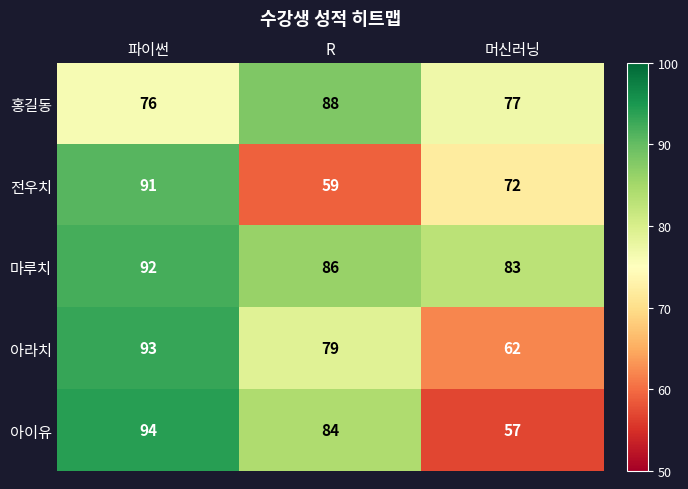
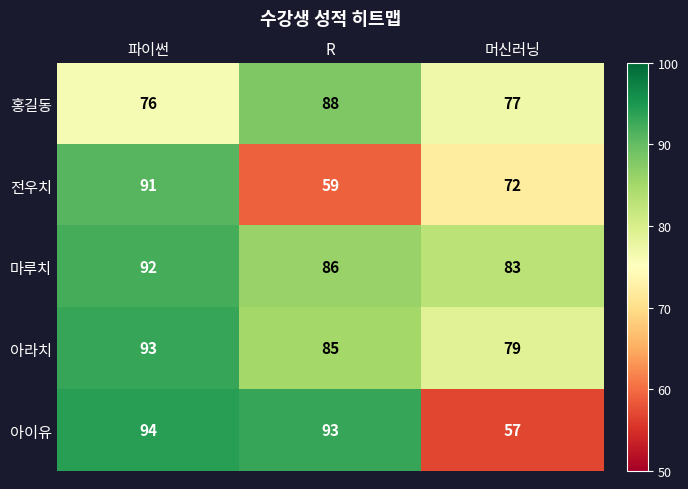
  {
    "홍길동": {
      "파이썬": 76,
      "R": 88,
      "머신러닝": 77
    },
    "전우치": {
      "파이썬": 91,
      "R": 59,
      "머신러닝": 72
    },
    "마루치": {
      "파이썬": 92,
      "R": 86,
      "머신러닝": 83
    },
    "아라치": {
      "파이썬": 93,
-     "R": 79,
-     "머신러닝": 62
+     "R": 85,
+     "머신러닝": 79
    },
    "아이유": {
      "파이썬": 94,
-     "R": 84,
+     "R": 93,
      "머신러닝": 57
    }
  }
